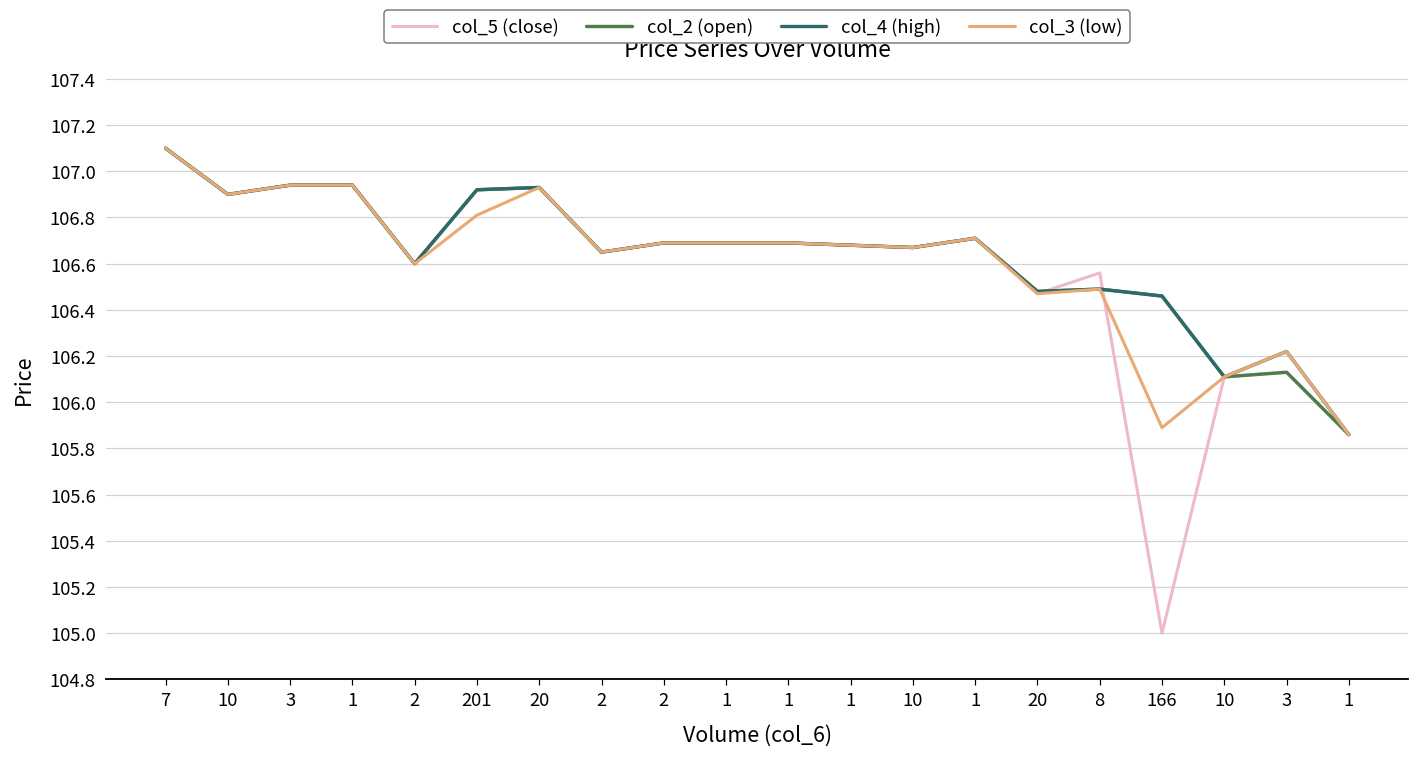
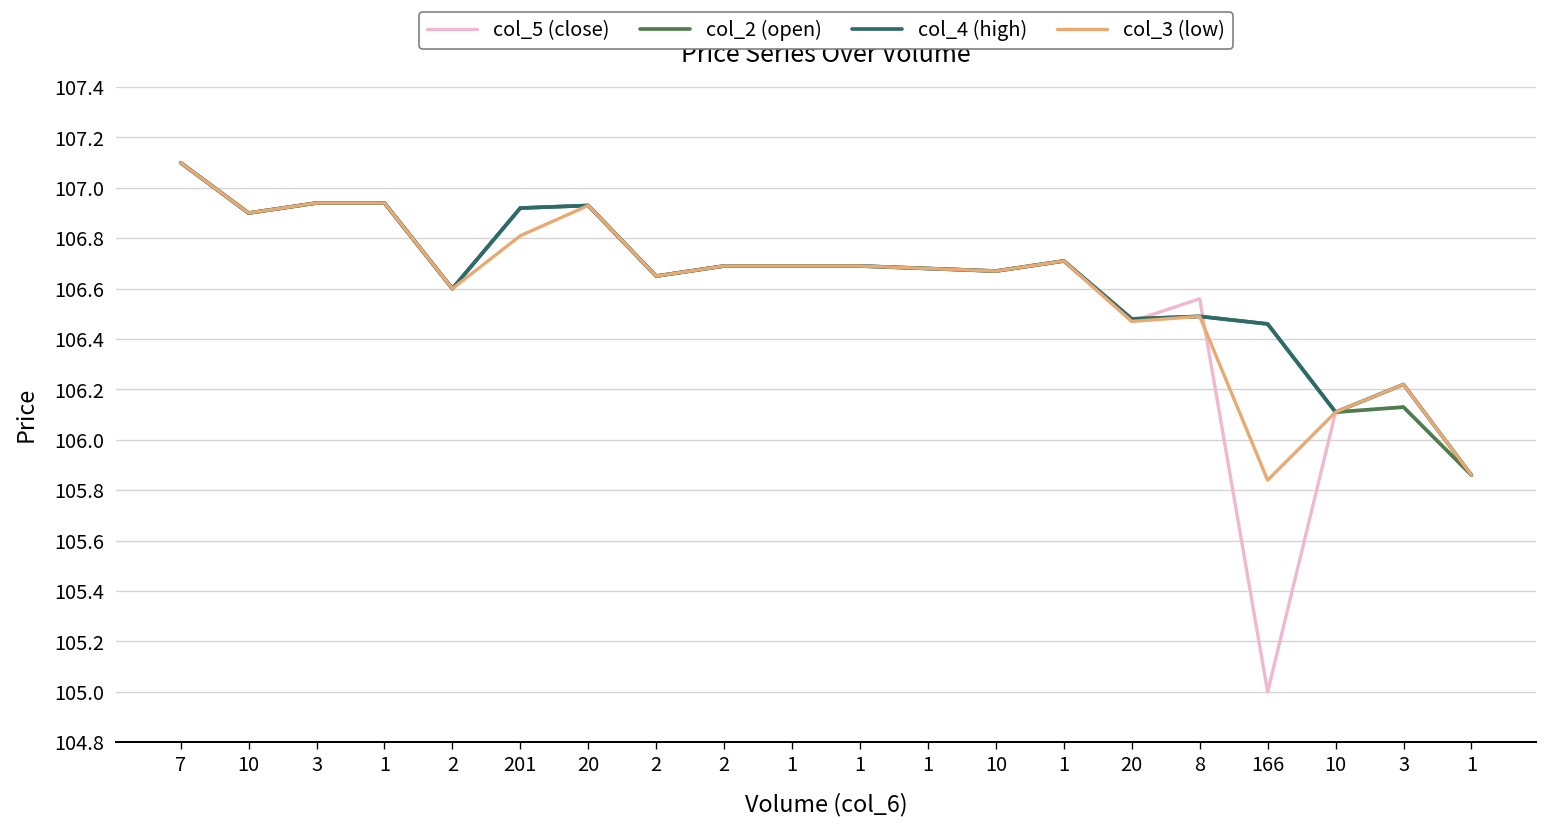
  {
    "col_5 (close)": {
      "8": 106.56,
      "166": 105.00
    },
    "col_3 (low)": {
      "201": 106.81,
-     "166": 105.89
+     "166": 105.84
    }
  }
